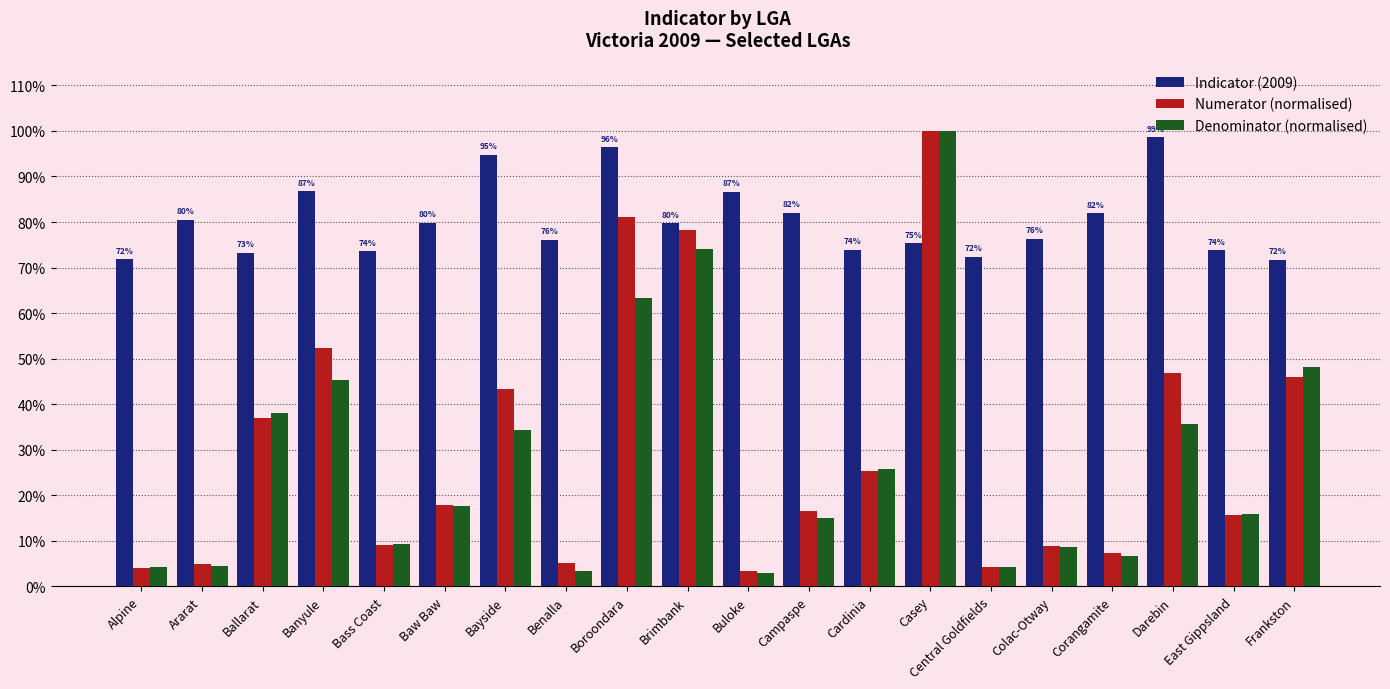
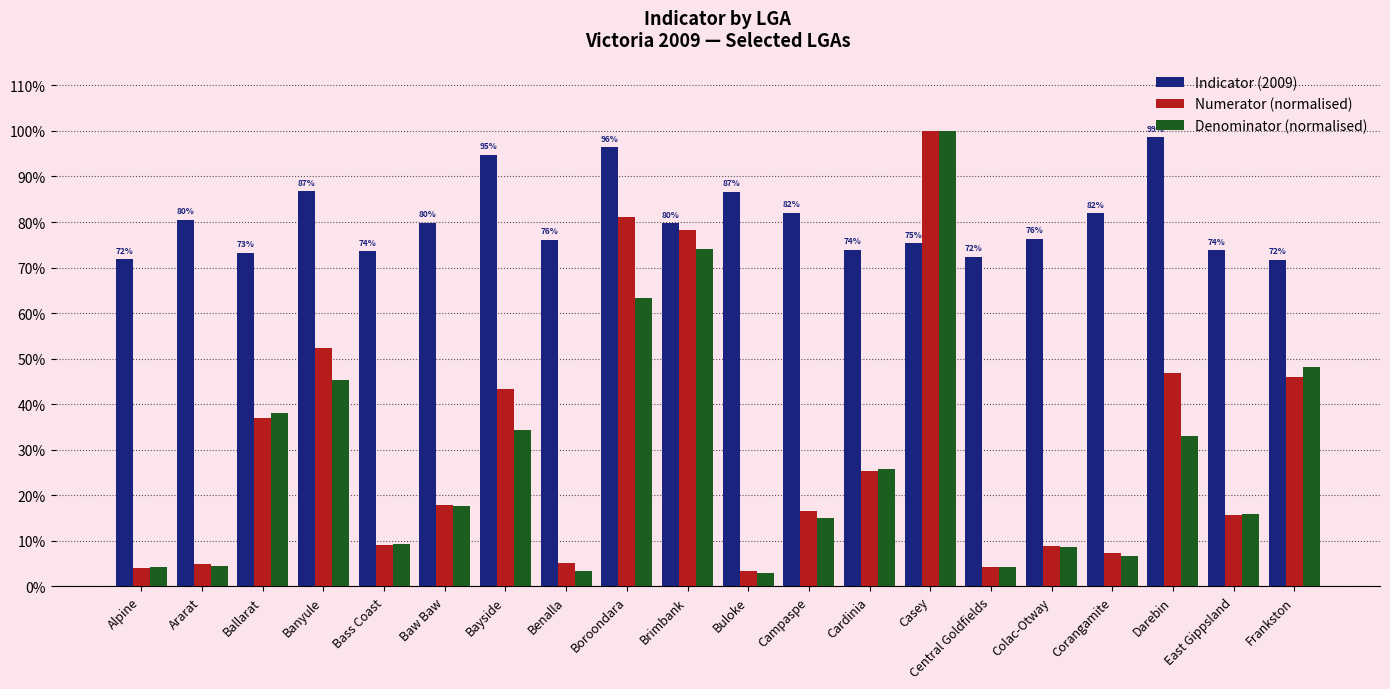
  {
    "Indicator (2009)": {
      "Alpine": "72%",
      "Ararat": "80%",
      "Ballarat": "73%",
      "Banyule": "87%",
      "Bass Coast": "74%",
      "Baw Baw": "80%",
      "Bayside": "95%",
      "Benalla": "76%",
      "Boroondara": "96%",
      "Brimbank": "80%",
      "Buloke": "87%",
      "Campaspe": "82%",
      "Cardinia": "74%",
      "Casey": "75%",
      "Central Goldfields": "72%",
      "Colac-Otway": "76%",
      "Corangamite": "82%",
      "Darebin": "99%",
      "East Gippsland": "74%",
      "Frankston": "72%"
    },
    "Numerator (normalised)": {
      "Alpine": "4%",
      "Ararat": "5%",
      "Ballarat": "37%",
      "Banyule": "52%",
      "Bass Coast": "9%",
      "Baw Baw": "18%",
      "Bayside": "43%",
      "Benalla": "5%",
      "Boroondara": "81%",
      "Brimbank": "78%",
      "Buloke": "3%",
      "Campaspe": "16%",
      "Cardinia": "25%",
      "Casey": "100%",
      "Central Goldfields": "4%",
      "Colac-Otway": "9%",
      "Corangamite": "7%",
      "Darebin": "47%",
      "East Gippsland": "16%",
      "Frankston": "46%"
    },
    "Denominator (normalised)": {
      "Alpine": "4%",
      "Ararat": "5%",
      "Ballarat": "38%",
      "Banyule": "45%",
      "Bass Coast": "9%",
      "Baw Baw": "18%",
      "Bayside": "34%",
      "Benalla": "3%",
      "Boroondara": "63%",
      "Brimbank": "74%",
      "Buloke": "3%",
      "Campaspe": "15%",
      "Cardinia": "26%",
      "Casey": "100%",
      "Central Goldfields": "4%",
      "Colac-Otway": "9%",
      "Corangamite": "7%",
-     "Darebin": "36%",
+     "Darebin": "33%",
      "East Gippsland": "16%",
      "Frankston": "48%"
    }
  }
